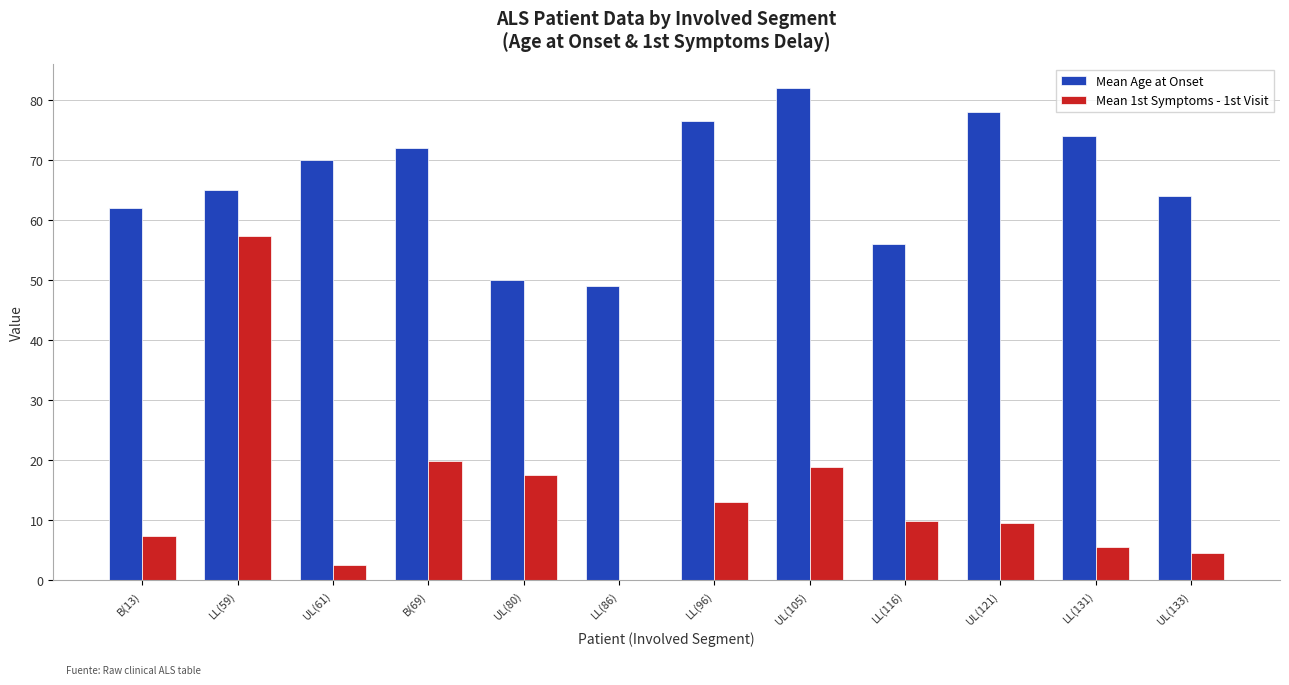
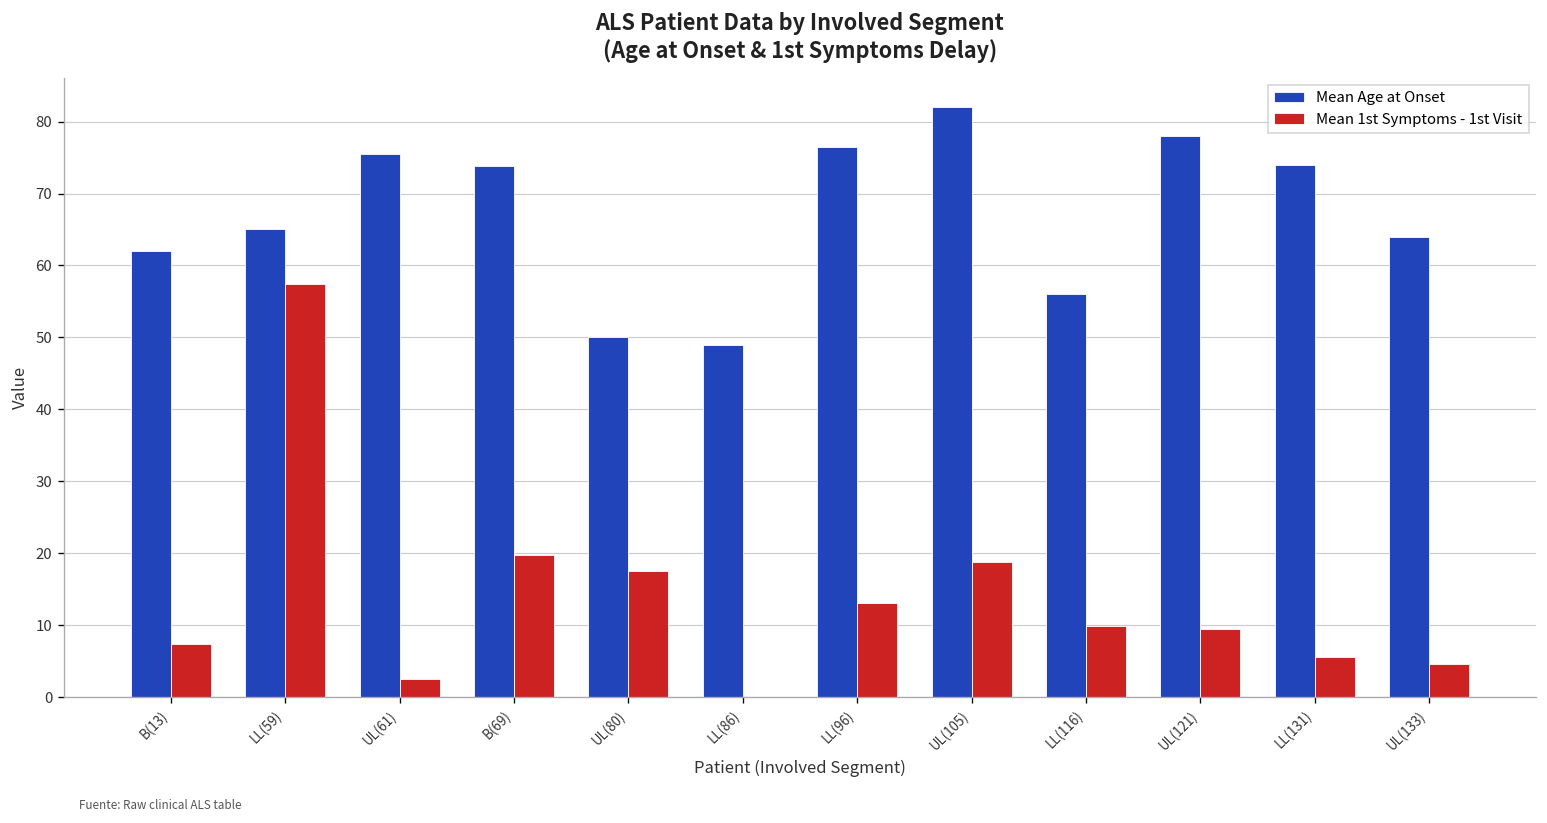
  {
    "Mean Age at Onset": {
      "B(13)": 62,
      "LL(59)": 65,
-     "UL(61)": 70,
-     "B(69)": 72,
+     "UL(61)": 76,
+     "B(69)": 74,
      "UL(80)": 50,
      "LL(86)": 49,
      "LL(96)": 77,
      "UL(105)": 82,
      "LL(116)": 56,
      "UL(121)": 78,
      "LL(131)": 74,
      "UL(133)": 64
    },
    "Mean 1st Symptoms - 1st Visit": {
      "B(13)": 7,
      "LL(59)": 57,
      "UL(61)": 3,
      "B(69)": 20,
      "UL(80)": 18,
      "LL(86)": 0,
      "LL(96)": 13,
      "UL(105)": 19,
      "LL(116)": 10,
      "UL(121)": 10,
      "LL(131)": 6,
      "UL(133)": 5
    }
  }
